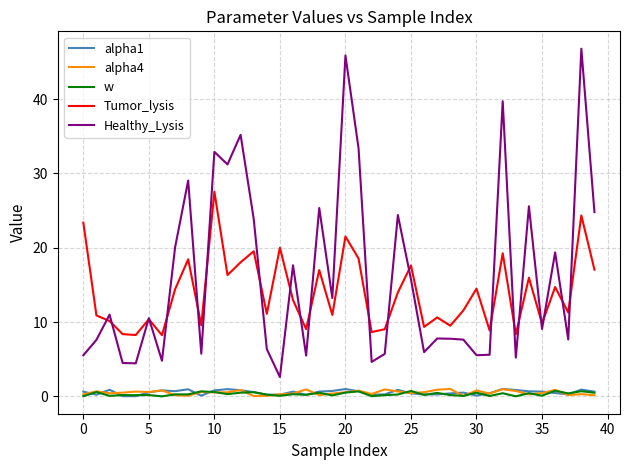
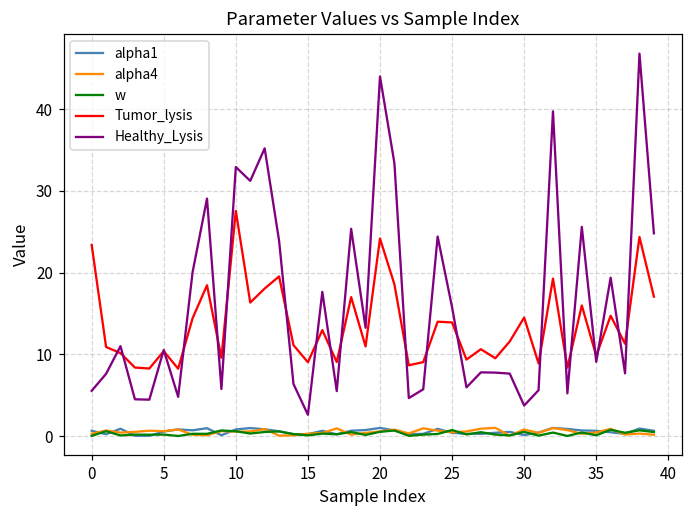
  {
    "alpha1": {
      "0": 1,
      "20": 1,
      "30": 0
    },
    "w": {
      "5": 0,
      "35": 0
    },
    "Tumor_lysis": {
      "0": 23,
      "10": 28,
-     "15": 20,
-     "20": 22,
-     "25": 18,
+     "15": 9,
+     "20": 24,
+     "25": 14,
      "30": 14,
      "35": 10
    },
    "Healthy_Lysis": {
      "0": 6,
      "10": 33,
      "15": 3,
-     "20": 46,
+     "20": 44,
      "25": 16,
-     "30": 6,
+     "30": 4,
      "35": 9
    }
  }
